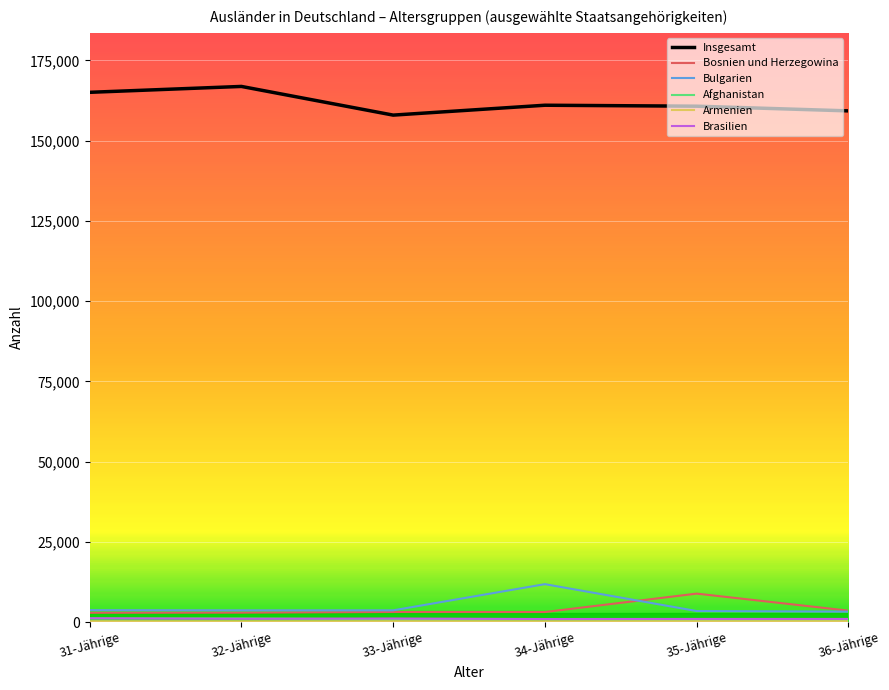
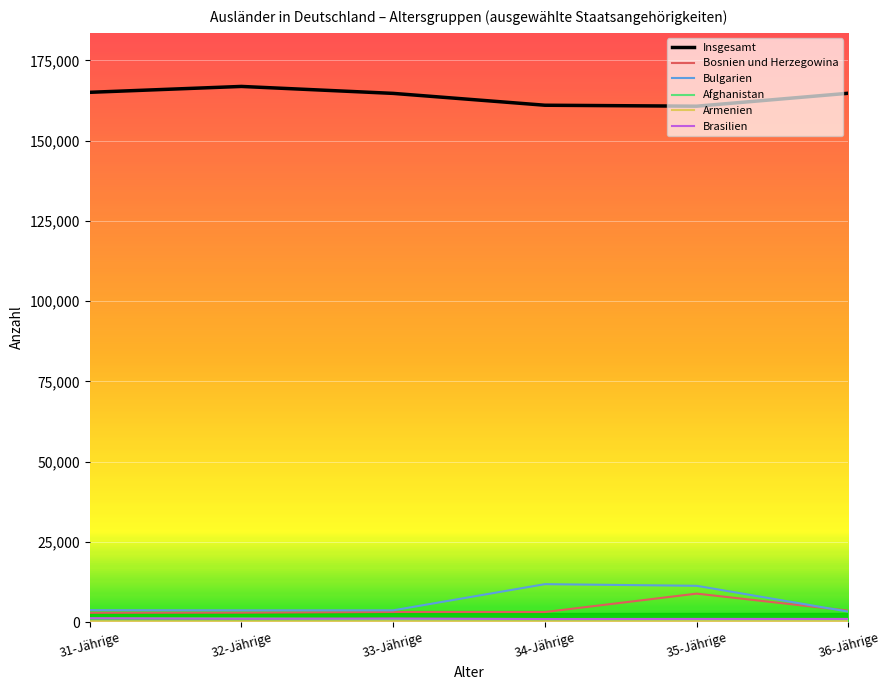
  {
    "Insgesamt": {
      "31-Jährige": "165,000",
      "32-Jährige": "167,000",
-     "33-Jährige": "158,000",
+     "33-Jährige": "165,000",
      "34-Jährige": "161,000",
-     "36-Jährige": "159,000"
+     "36-Jährige": "165,000"
    },
    "Bosnien und Herzegowina": {
      "34-Jährige": "3,000",
      "35-Jährige": "9,000"
    },
    "Bulgarien": {
      "34-Jährige": "12,000",
-     "35-Jährige": "3,000"
+     "35-Jährige": "11,000"
    }
  }
